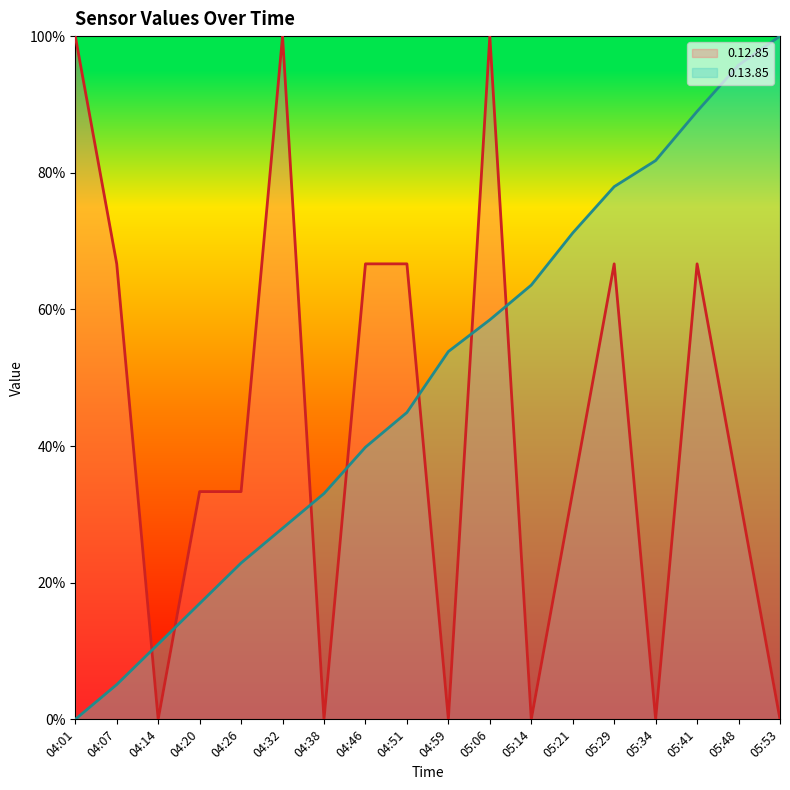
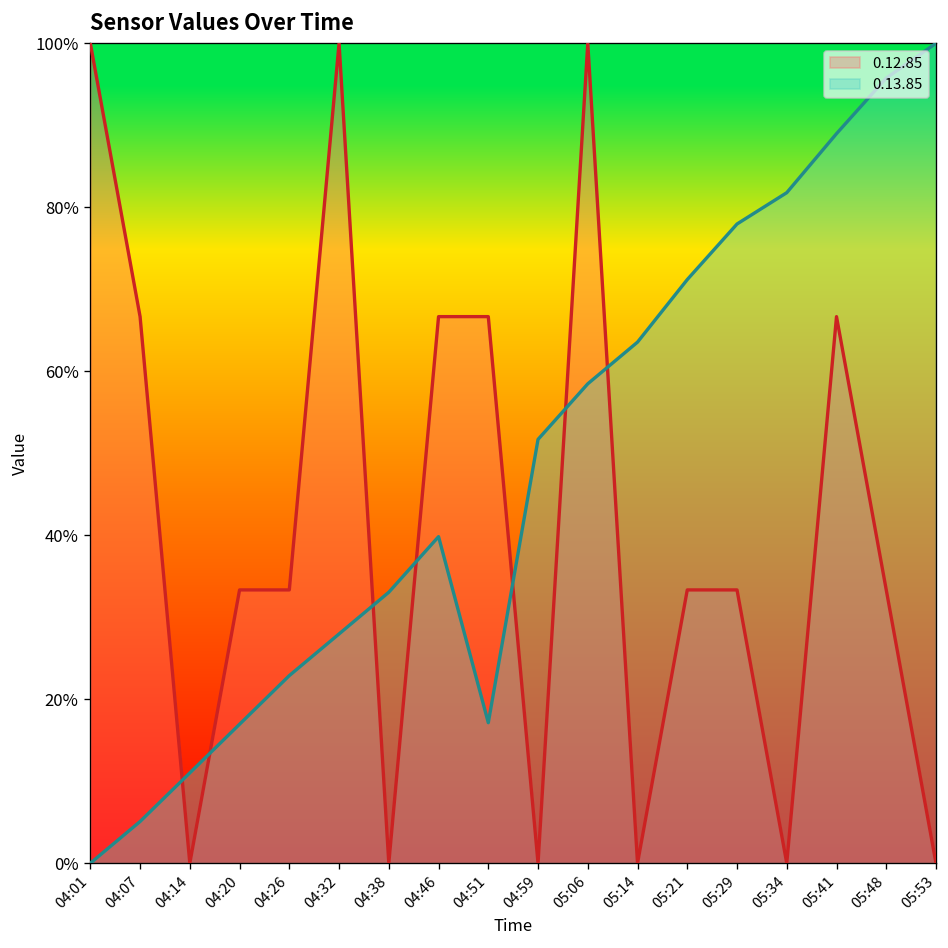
  {
    "0.12.85": {
      "04:01": "100%",
      "04:07": "67%",
      "04:14": "0%",
      "04:20": "33%",
      "04:26": "33%",
      "04:32": "100%",
      "04:38": "0%",
      "04:46": "67%",
      "04:51": "67%",
      "04:59": "0%",
      "05:06": "100%",
      "05:14": "0%",
      "05:21": "33%",
-     "05:29": "67%",
+     "05:29": "33%",
      "05:34": "0%",
      "05:41": "67%",
      "05:48": "33%",
      "05:53": "0%"
    },
    "0.13.85": {
      "04:01": "0%",
      "04:07": "5%",
      "04:14": "11%",
      "04:20": "17%",
      "04:26": "23%",
      "04:32": "28%",
      "04:38": "33%",
      "04:46": "40%",
-     "04:51": "45%",
-     "04:59": "54%",
+     "04:51": "17%",
+     "04:59": "52%",
      "05:06": "58%",
      "05:14": "64%",
      "05:21": "71%",
      "05:29": "78%",
      "05:34": "82%",
      "05:41": "89%",
      "05:53": "100%"
    }
  }
